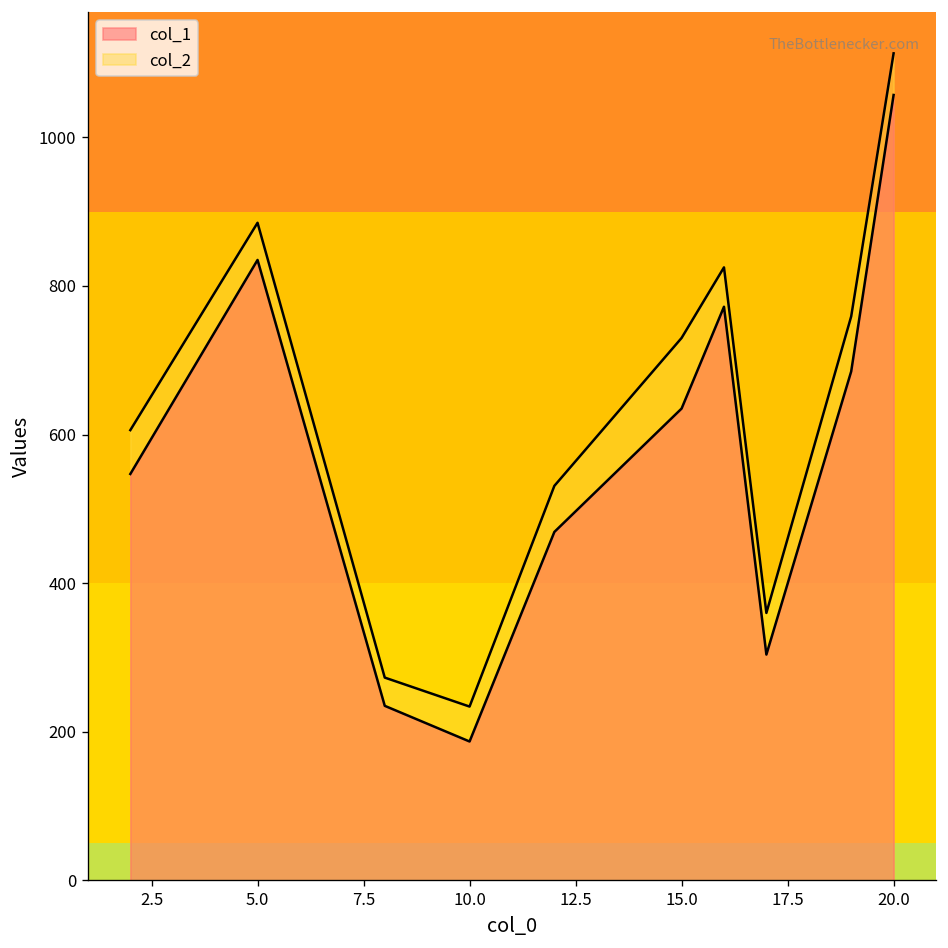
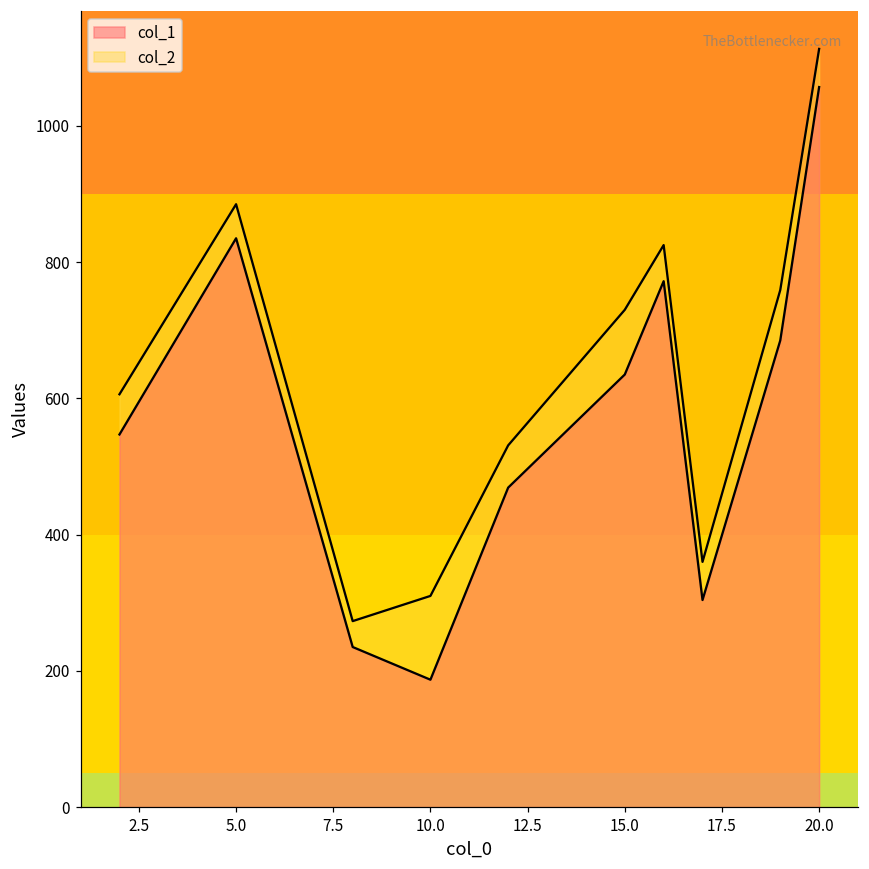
  {
    "col_1": {
      "5.0": 840,
      "10.0": 190,
      "15.0": 640,
      "20.0": 1060
    },
    "col_2": {
      "5.0": 890,
-     "10.0": 230,
+     "10.0": 310,
      "15.0": 730,
      "20.0": 1110
    }
  }
